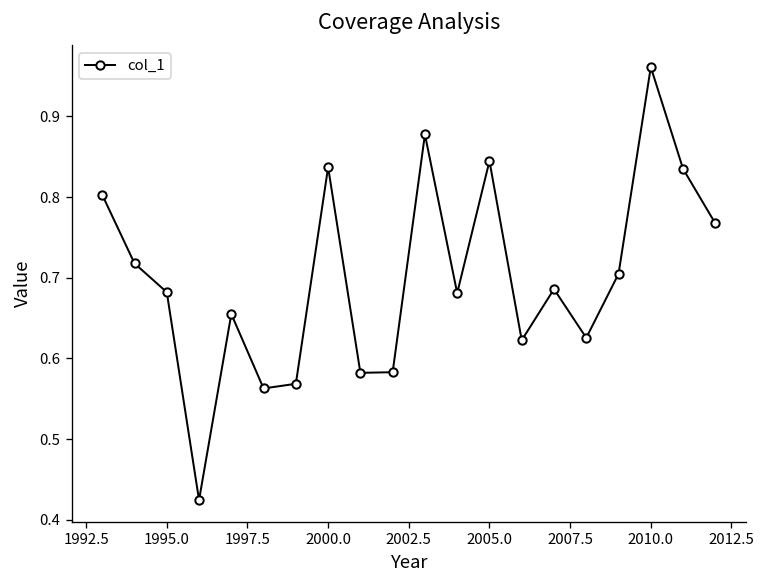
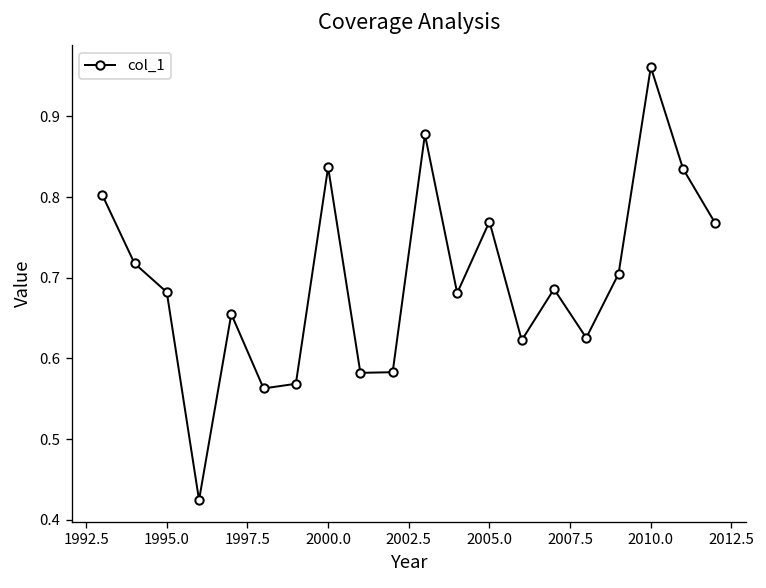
  {
    "1995.0": 0.68,
    "2000.0": 0.84,
-   "2005.0": 0.84,
+   "2005.0": 0.77,
    "2010.0": 0.96
  }
